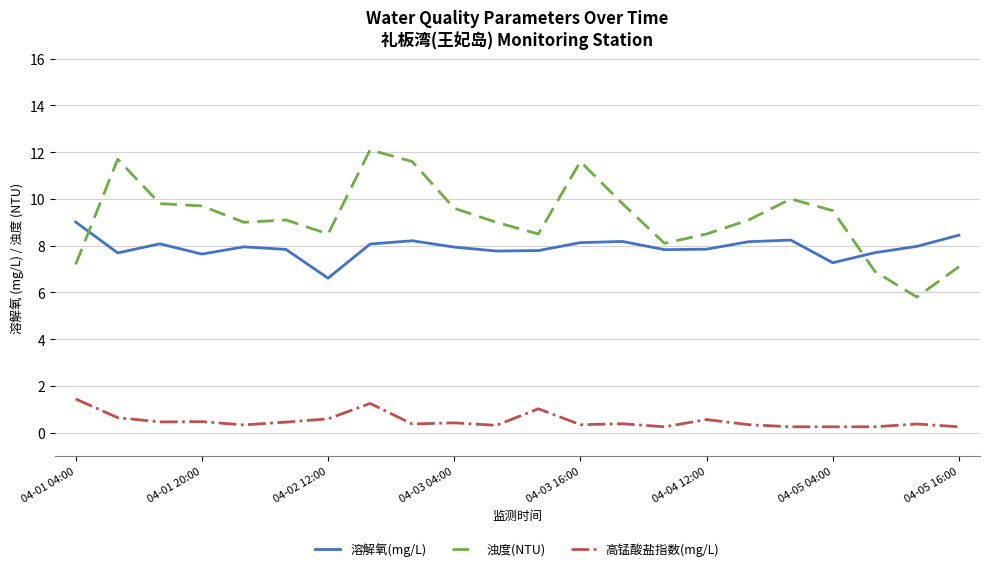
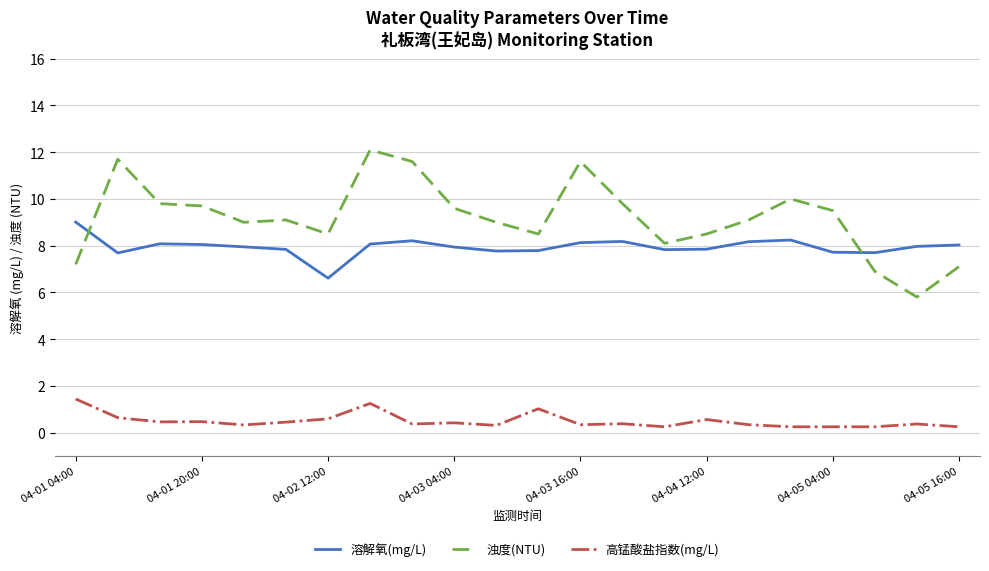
  {
    "溶解氧(mg/L)": {
      "04-01 04:00": 9.0,
-     "04-01 20:00": 7.6,
+     "04-01 20:00": 8.1,
      "04-02 12:00": 6.6,
      "04-03 04:00": 7.9,
      "04-03 16:00": 8.1,
      "04-04 12:00": 7.9,
-     "04-05 04:00": 7.3,
-     "04-05 16:00": 8.5
+     "04-05 04:00": 7.7,
+     "04-05 16:00": 8.0
    },
    "浊度(NTU)": {
      "04-01 04:00": 7.2,
      "04-01 20:00": 9.7,
      "04-02 12:00": 8.5,
      "04-03 04:00": 9.6,
      "04-03 16:00": 11.6,
      "04-04 12:00": 8.5,
      "04-05 04:00": 9.5,
      "04-05 16:00": 7.1
    },
    "高锰酸盐指数(mg/L)": {
      "04-01 04:00": 1.4,
      "04-01 20:00": 0.5,
      "04-02 12:00": 0.6,
      "04-03 04:00": 0.4,
      "04-03 16:00": 0.3,
      "04-04 12:00": 0.6,
      "04-05 04:00": 0.3,
      "04-05 16:00": 0.3
    }
  }
